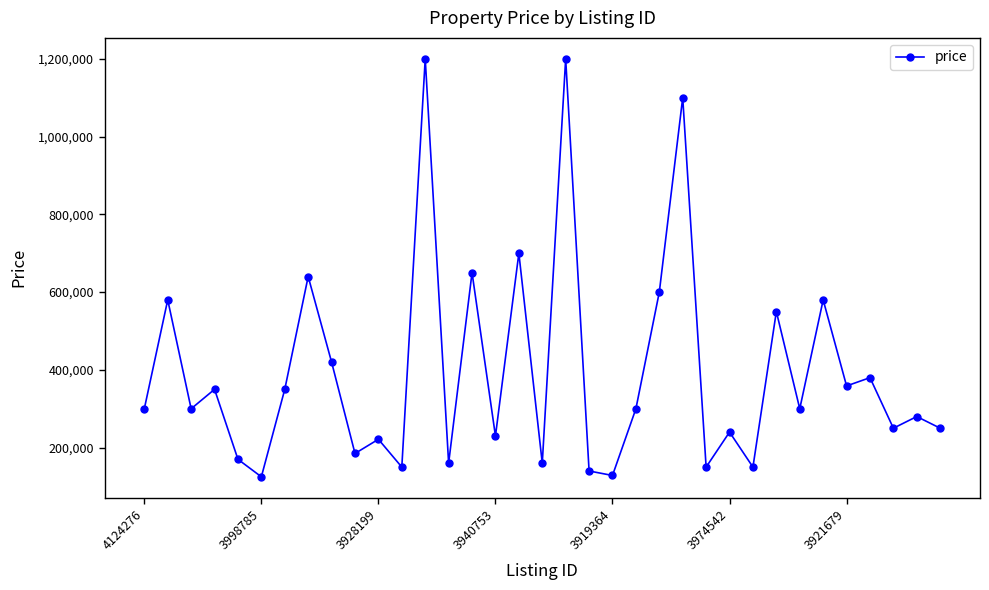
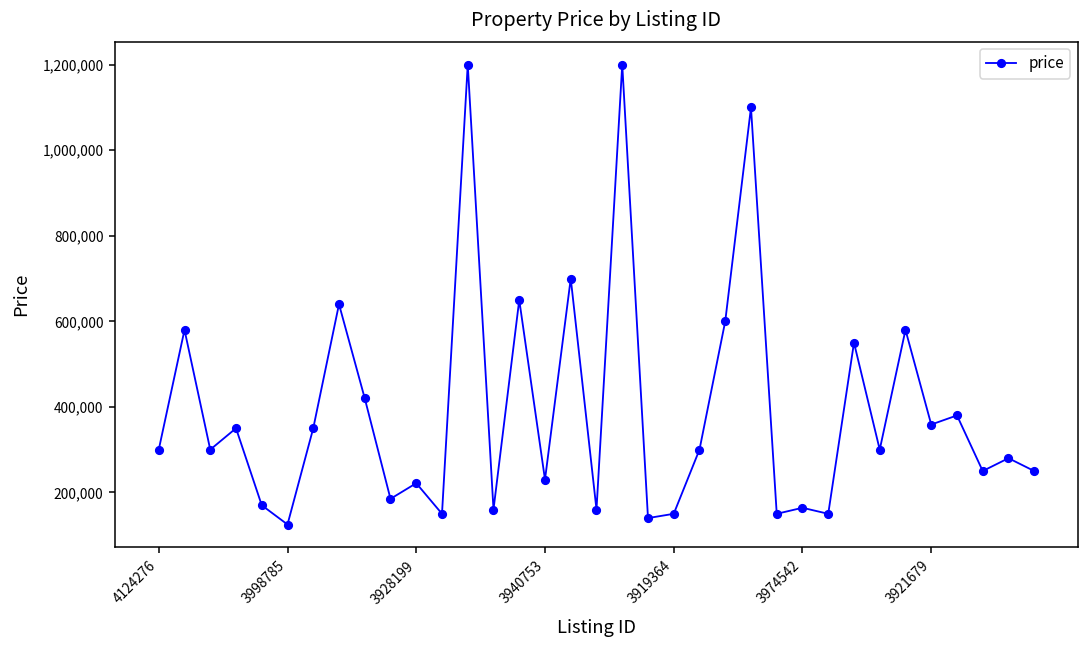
  {
    "4124276": "300,000",
    "3998785": "130,000",
    "3928199": "220,000",
    "3940753": "230,000",
-   "3919364": "130,000",
-   "3974542": "240,000",
+   "3919364": "150,000",
+   "3974542": "160,000",
    "3921679": "360,000"
  }
